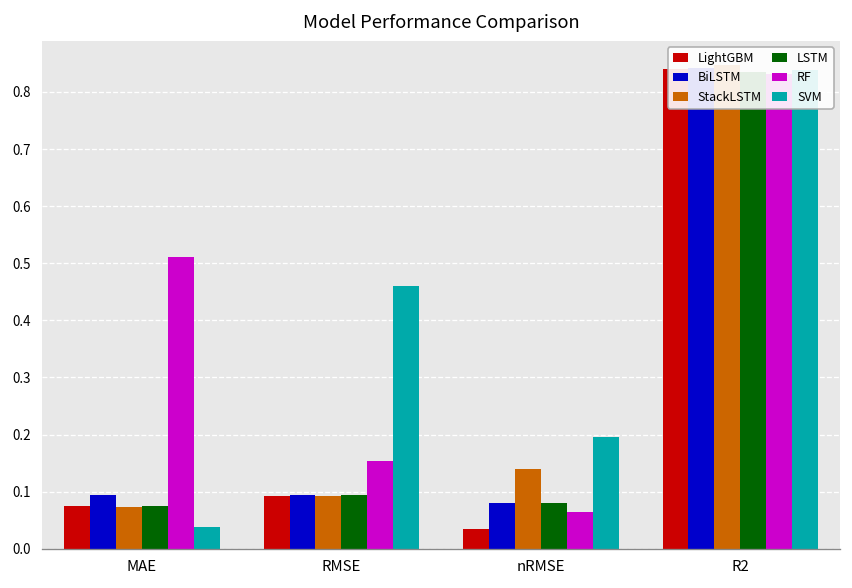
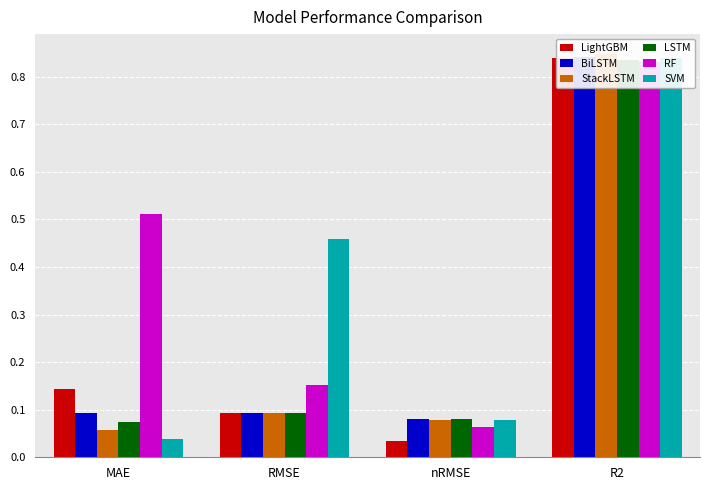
  {
    "LightGBM": {
-     "MAE": 0.07,
+     "MAE": 0.14,
      "RMSE": 0.09,
      "nRMSE": 0.03
    },
    "BiLSTM": {
      "MAE": 0.09,
      "RMSE": 0.09,
      "nRMSE": 0.08
    },
    "StackLSTM": {
-     "MAE": 0.07,
+     "MAE": 0.06,
      "RMSE": 0.09,
-     "nRMSE": 0.14
+     "nRMSE": 0.08
    },
    "LSTM": {
      "MAE": 0.07,
      "RMSE": 0.09,
      "nRMSE": 0.08
    },
    "RF": {
      "MAE": 0.51,
      "RMSE": 0.15,
      "nRMSE": 0.06
    },
    "SVM": {
      "MAE": 0.04,
      "RMSE": 0.46,
-     "nRMSE": 0.20
+     "nRMSE": 0.08
    }
  }
